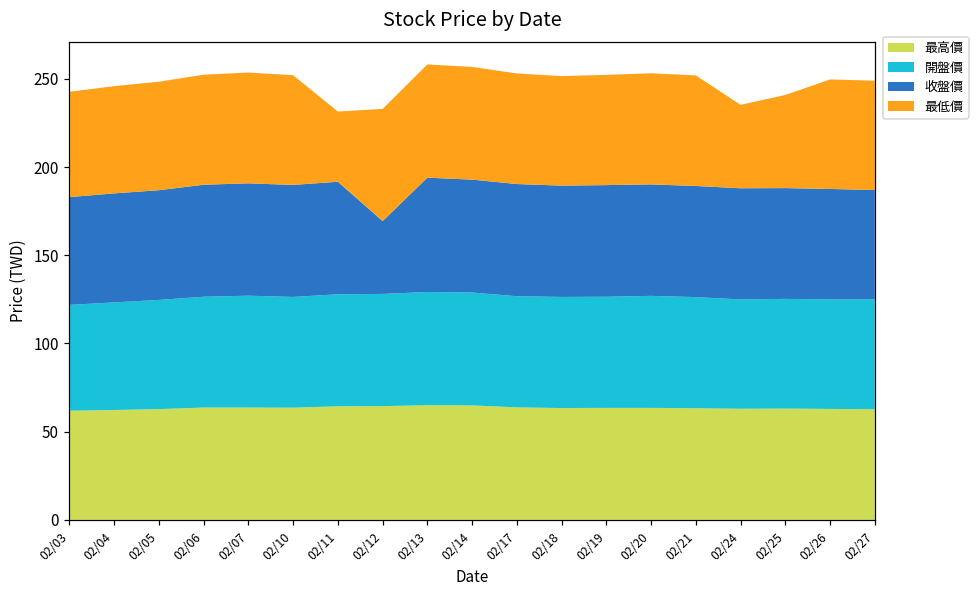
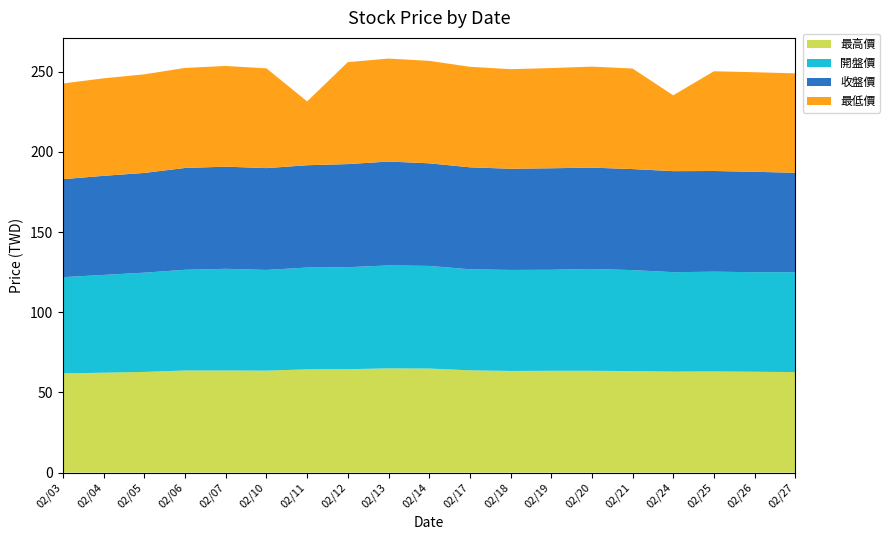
  {
    "最高價": {
      "02/03": 62,
      "02/04": 62,
      "02/05": 63,
      "02/06": 64,
      "02/07": 64,
      "02/10": 64,
      "02/11": 64,
      "02/12": 65,
      "02/13": 65,
      "02/14": 65,
      "02/17": 64,
      "02/18": 63,
      "02/19": 64,
      "02/20": 64,
      "02/21": 63,
      "02/24": 63,
      "02/25": 63,
      "02/26": 63,
      "02/27": 63
    },
    "開盤價": {
      "02/03": 60,
      "02/04": 61,
      "02/05": 62,
      "02/06": 63,
      "02/07": 63,
      "02/10": 63,
      "02/11": 64,
      "02/12": 64,
      "02/13": 64,
      "02/14": 64,
      "02/17": 63,
      "02/18": 63,
      "02/19": 63,
      "02/20": 64,
      "02/21": 63,
      "02/24": 62,
      "02/25": 62,
      "02/26": 62,
      "02/27": 62
    },
    "收盤價": {
      "02/03": 61,
      "02/04": 62,
      "02/05": 62,
      "02/06": 64,
      "02/07": 64,
      "02/10": 64,
      "02/11": 64,
-     "02/12": 41,
+     "02/12": 64,
      "02/13": 65,
      "02/14": 64,
      "02/17": 64,
      "02/18": 63,
      "02/19": 63,
      "02/20": 63,
      "02/21": 63,
      "02/24": 63,
      "02/25": 63,
      "02/26": 63,
      "02/27": 62
    },
    "最低價": {
      "02/03": 60,
      "02/04": 61,
      "02/05": 62,
      "02/06": 62,
      "02/07": 63,
      "02/10": 62,
      "02/11": 40,
      "02/12": 64,
      "02/13": 64,
      "02/14": 64,
      "02/17": 63,
      "02/18": 62,
      "02/19": 63,
      "02/20": 63,
      "02/21": 63,
      "02/24": 47,
-     "02/25": 53,
+     "02/25": 62,
      "02/26": 62,
      "02/27": 62
    }
  }
